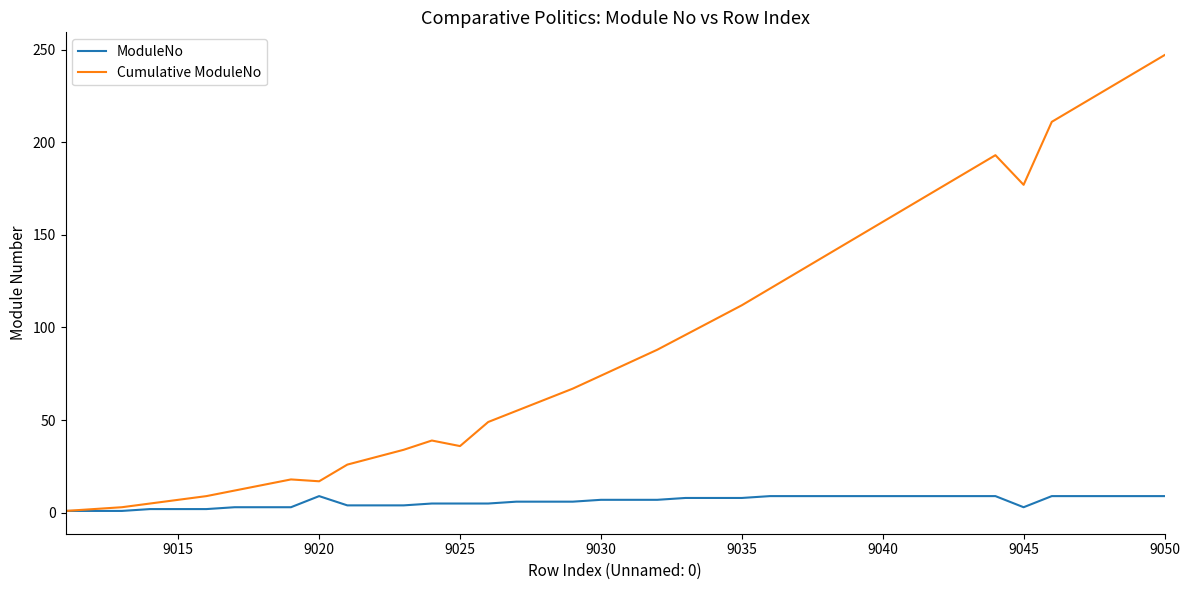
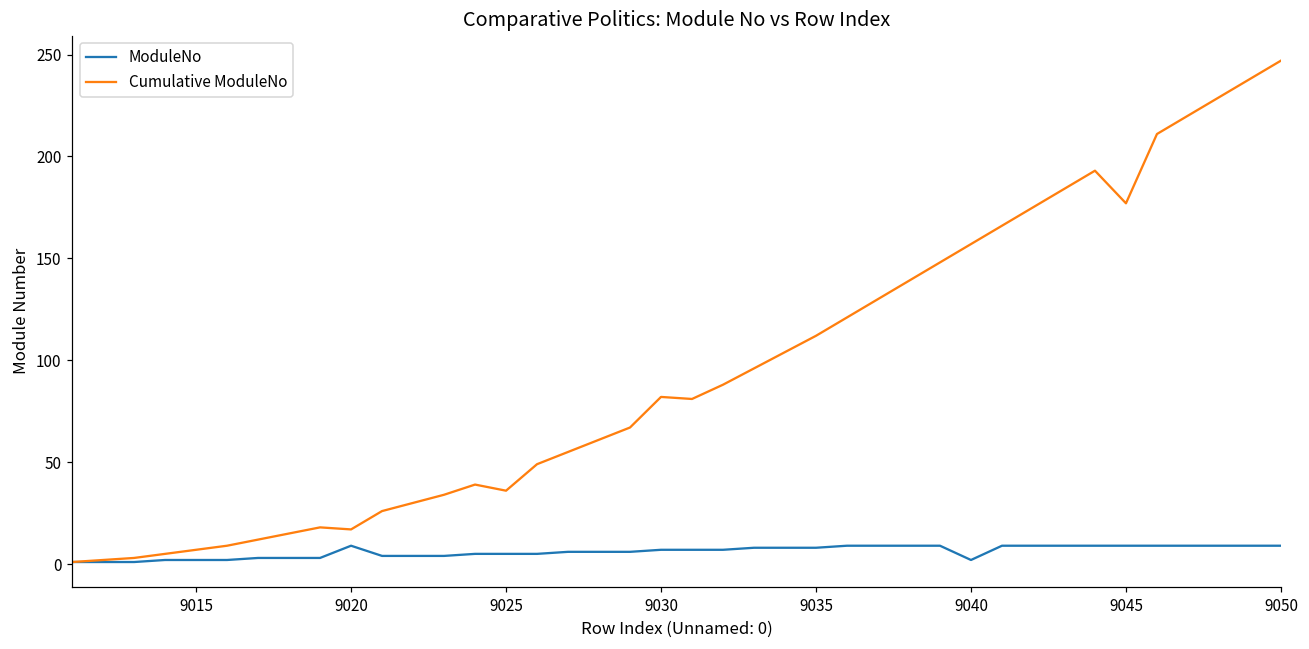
  {
    "ModuleNo": {
      "9015": 2,
      "9020": 9,
      "9025": 5,
      "9030": 7,
      "9035": 8,
-     "9040": 9,
-     "9045": 3,
+     "9040": 2,
+     "9045": 9,
      "9050": 9
    },
    "Cumulative ModuleNo": {
      "9015": 7,
      "9020": 17,
      "9025": 36,
-     "9030": 74,
+     "9030": 82,
      "9035": 112,
      "9040": 157,
      "9045": 177,
      "9050": 247
    }
  }
